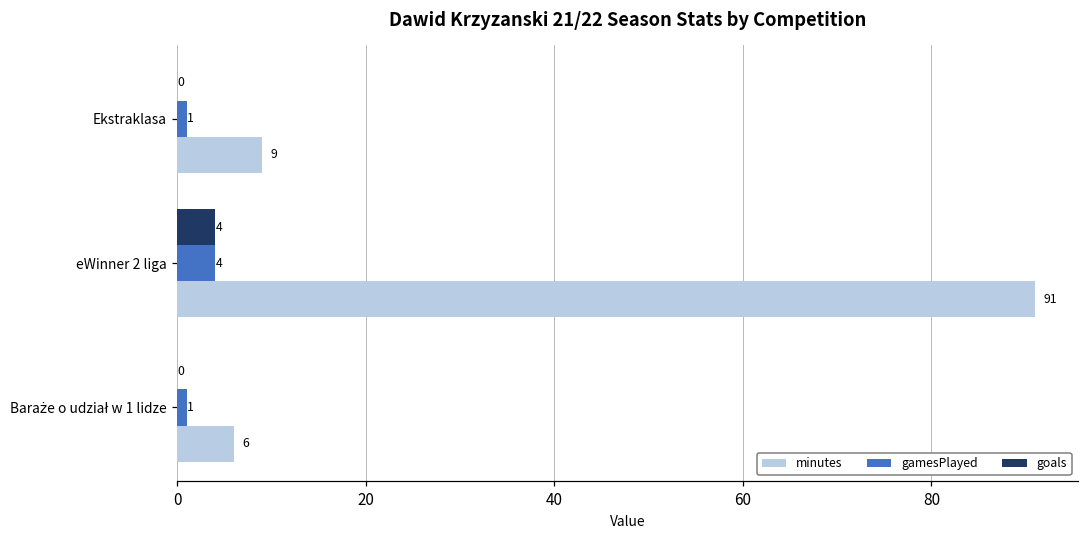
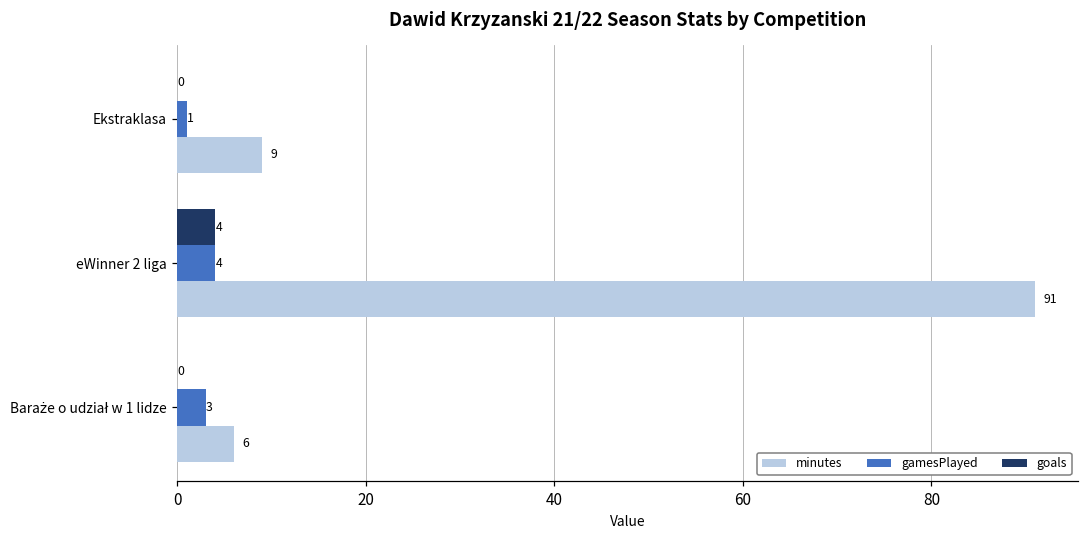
  {
    "minutes": {
      "Ekstraklasa": 9,
      "eWinner 2 liga": 91,
      "Baraże o udział w 1 lidze": 6
    },
    "gamesPlayed": {
      "Ekstraklasa": 1,
      "eWinner 2 liga": 4,
-     "Baraże o udział w 1 lidze": 1
+     "Baraże o udział w 1 lidze": 3
    },
    "goals": {
      "Ekstraklasa": 0,
      "eWinner 2 liga": 4,
      "Baraże o udział w 1 lidze": 0
    }
  }
